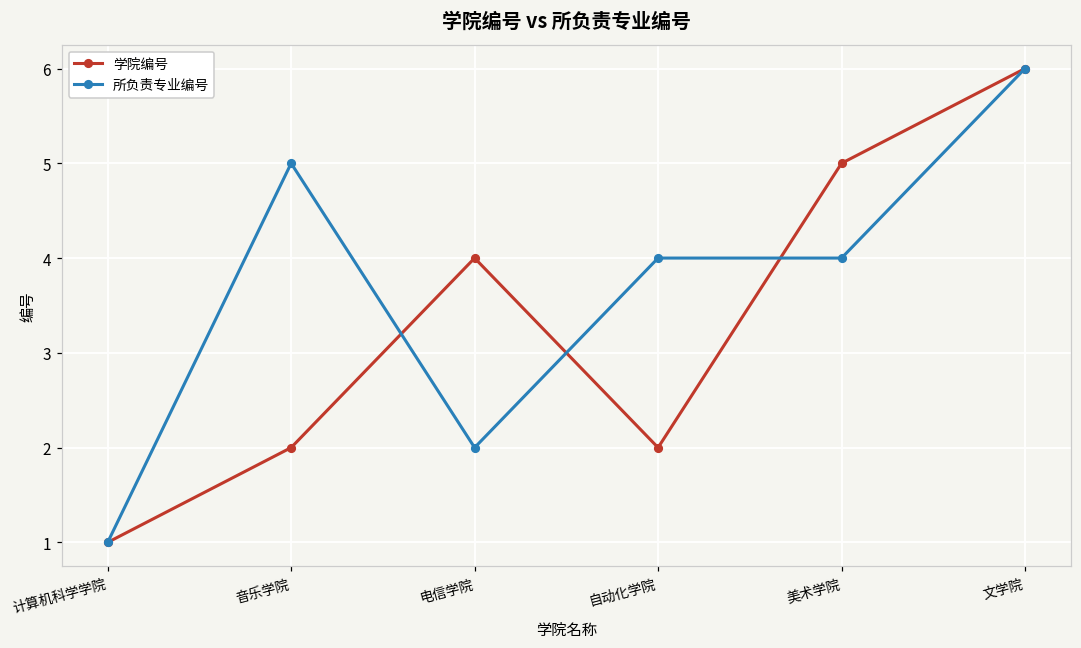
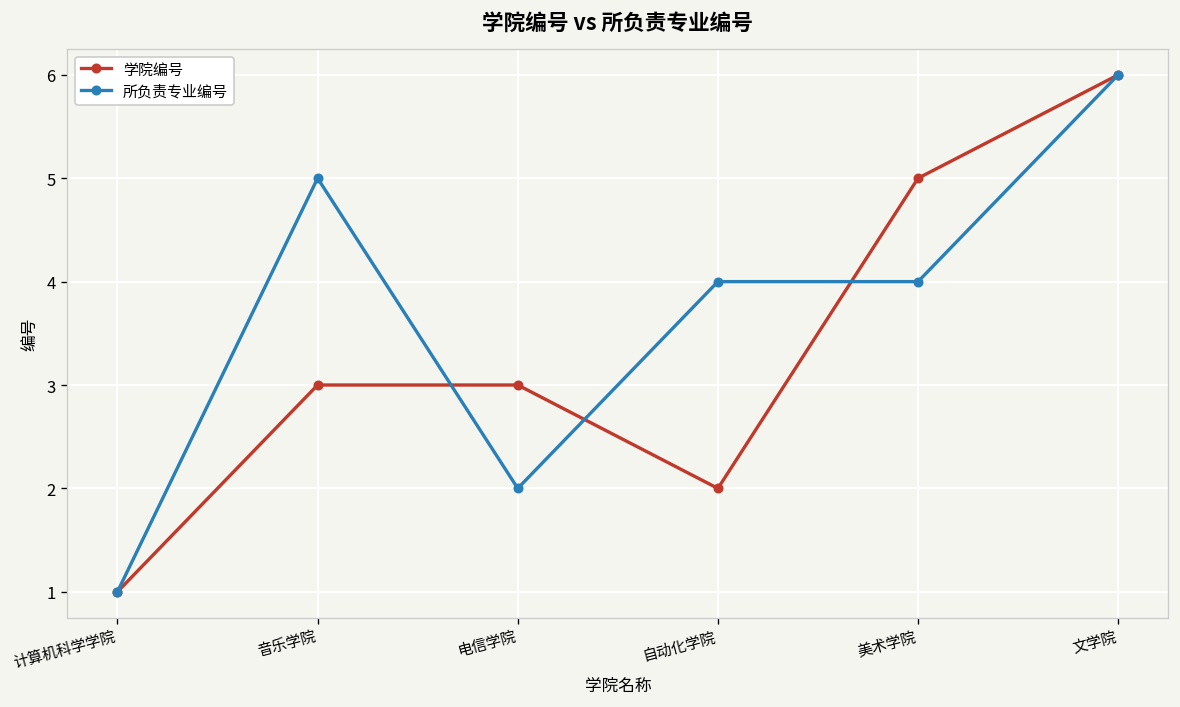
  {
    "学院编号": {
-     "音乐学院": 2,
-     "电信学院": 4,
+     "音乐学院": 3,
+     "电信学院": 3,
      "自动化学院": 2,
      "美术学院": 5
    },
    "所负责专业编号": {
      "音乐学院": 5,
      "电信学院": 2,
      "自动化学院": 4,
      "美术学院": 4
    }
  }
